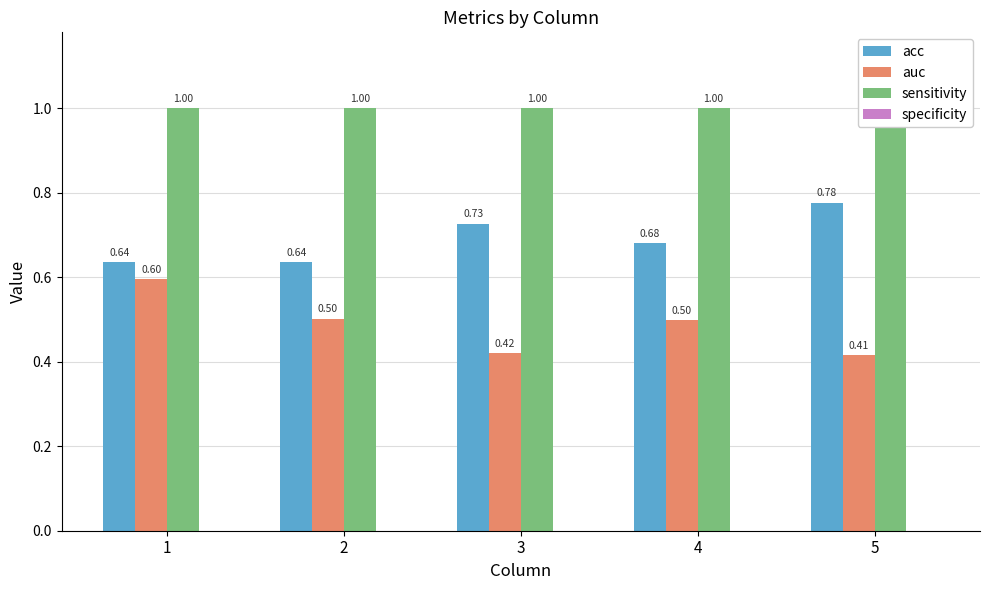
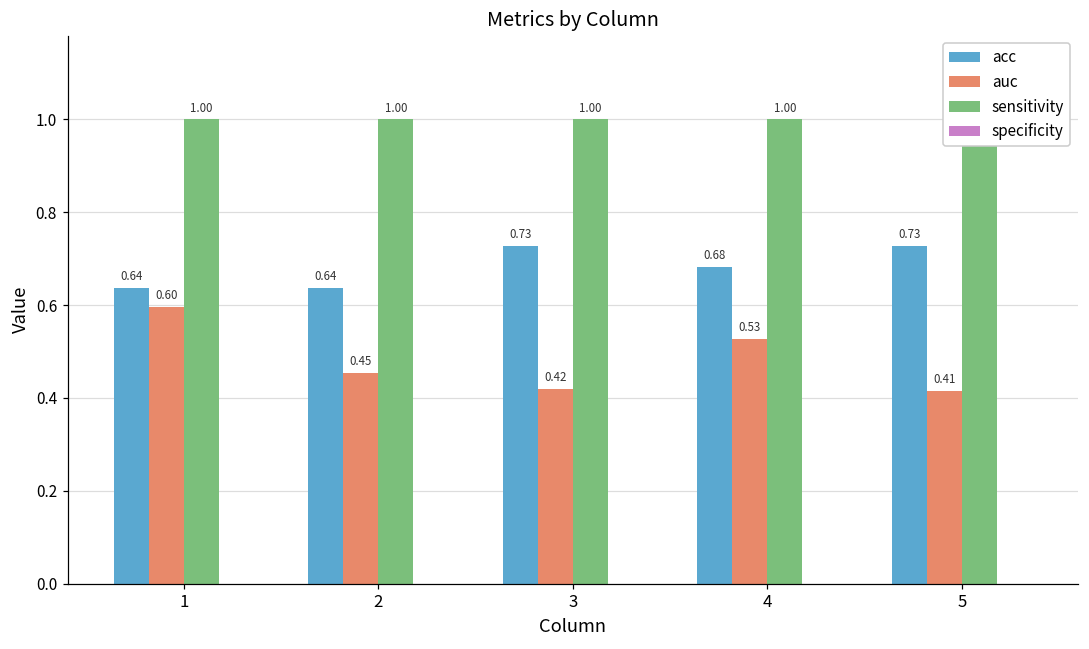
  {
    "acc": {
      "1": 0.64,
      "2": 0.64,
      "3": 0.73,
      "4": 0.68,
-     "5": 0.78
+     "5": 0.73
    },
    "auc": {
      "1": 0.60,
-     "2": 0.50,
+     "2": 0.45,
      "3": 0.42,
-     "4": 0.50,
+     "4": 0.53,
      "5": 0.41
    },
    "sensitivity": {
      "1": 1.00,
      "2": 1.00,
      "3": 1.00,
      "4": 1.00
    },
    "specificity": {
      "1": 0.00,
      "2": 0.00,
      "3": 0.00,
      "4": 0.00,
      "5": 0.00
    }
  }
